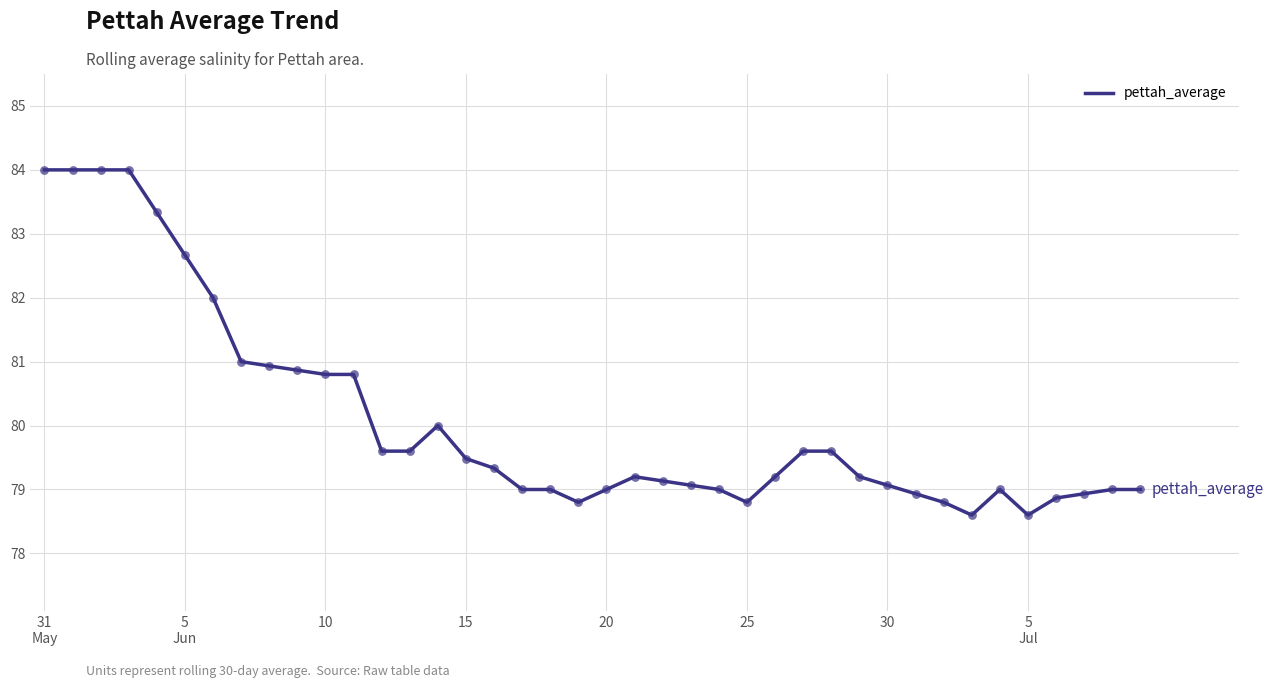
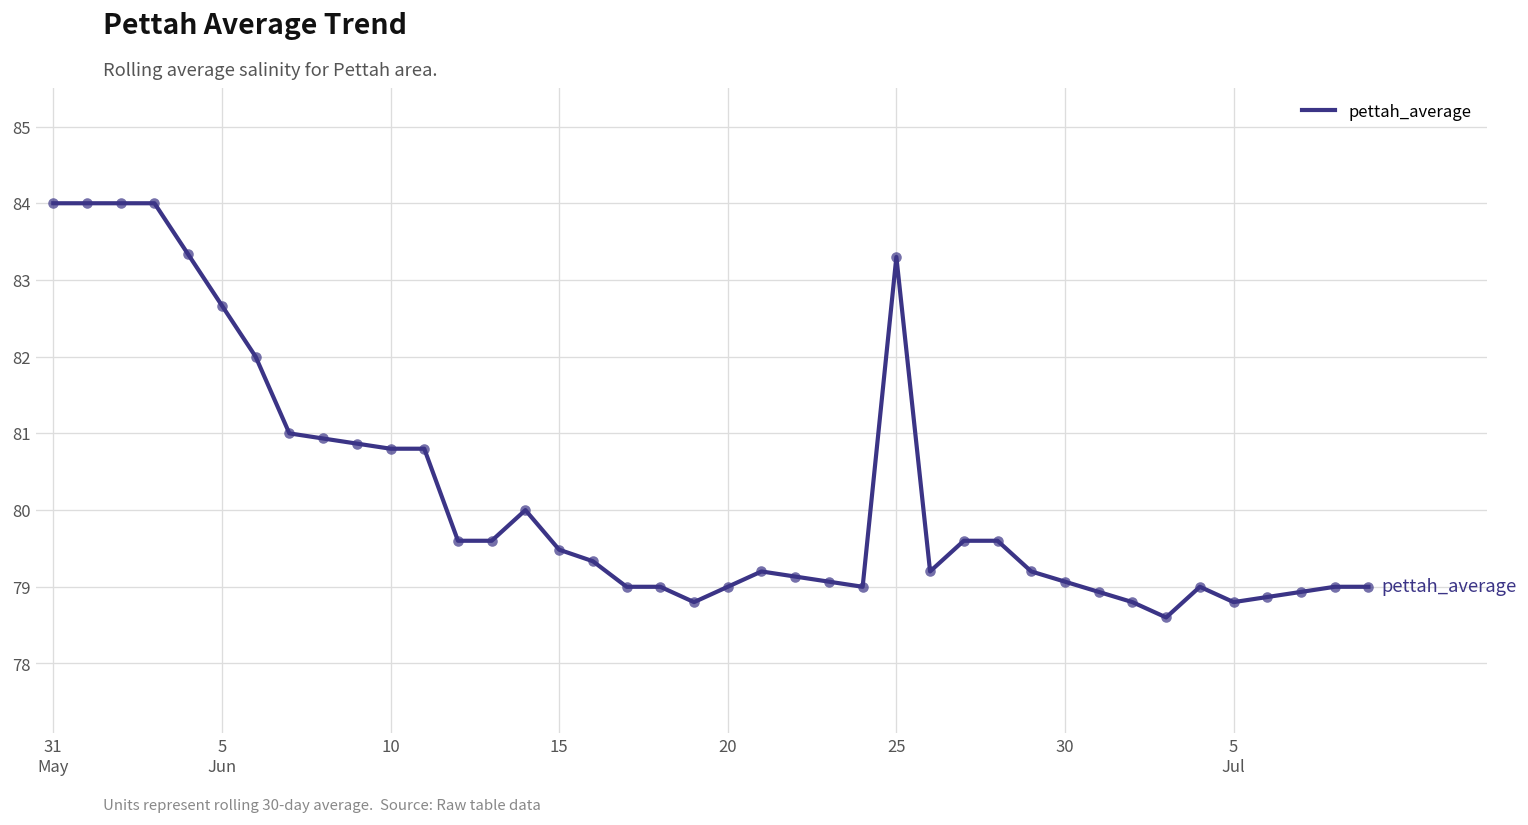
  {
    "31 May": 84.0,
    "5 Jun": 82.7,
    "10": 80.8,
    "15": 79.5,
    "20": 79.0,
-   "25": 78.8,
+   "25": 83.3,
    "30": 79.1,
-   "5 Jul": 78.6
+   "5 Jul": 78.8
  }
